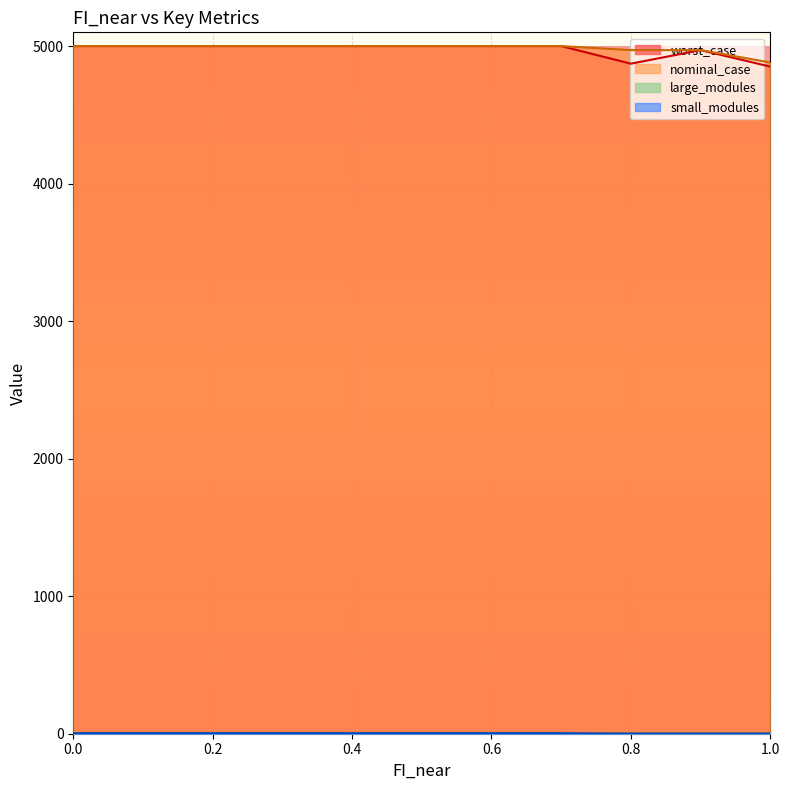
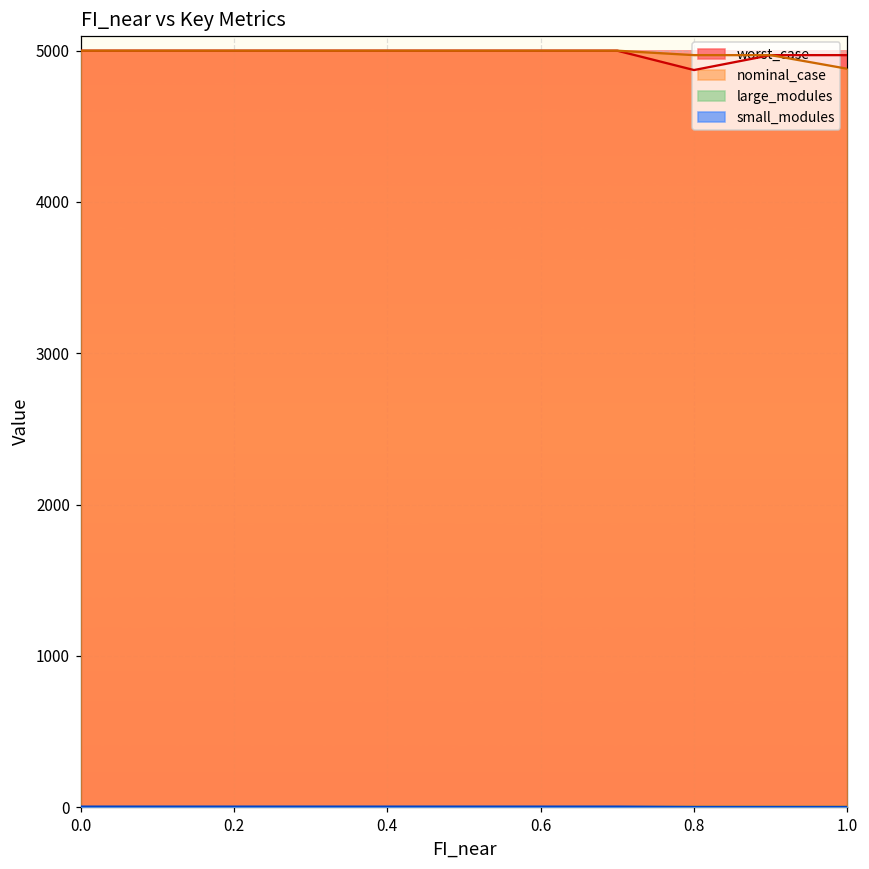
  {
    "worst_case": {
-     "1.0": 4850
+     "1.0": 4970
    },
    "nominal_case": {
      "1.0": 4880
    }
  }
